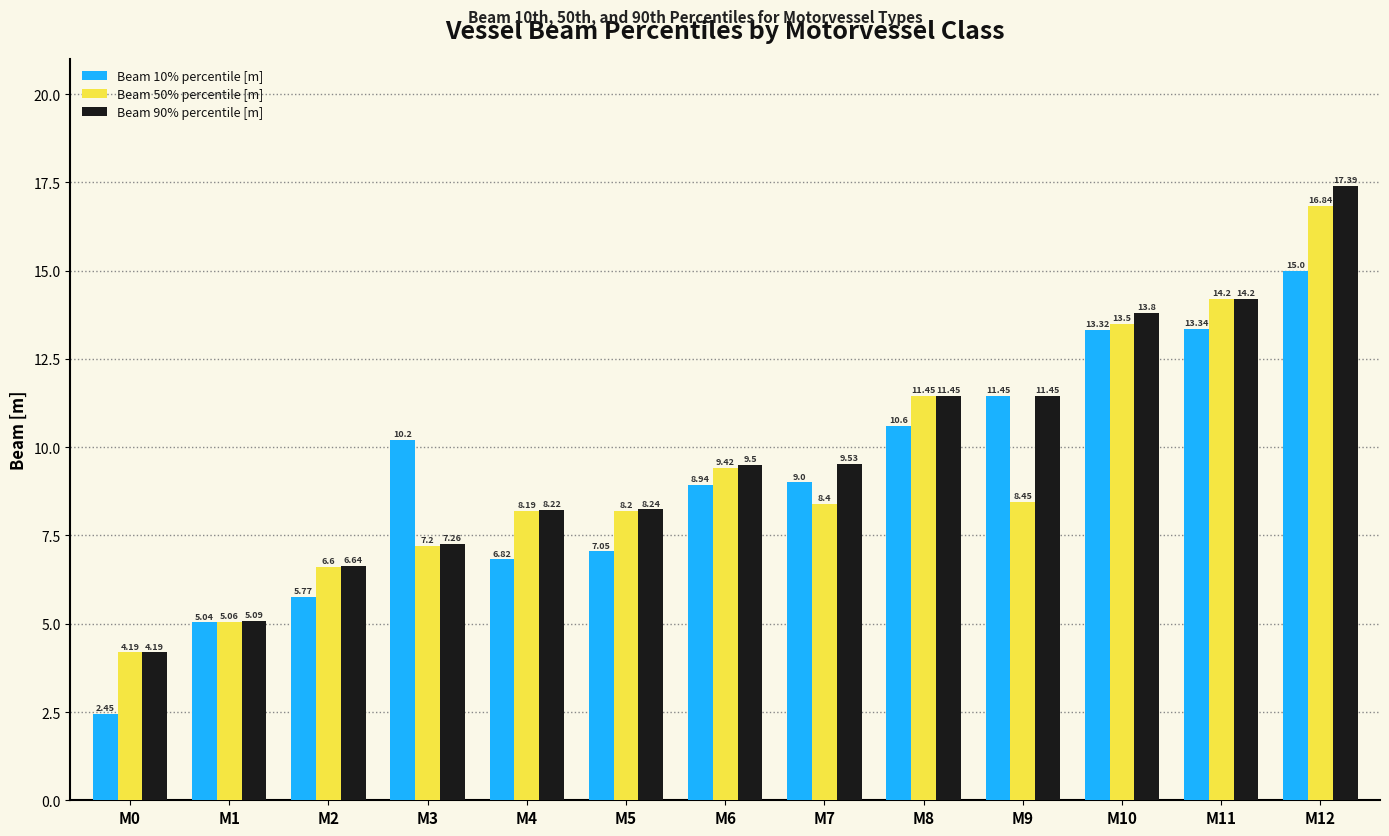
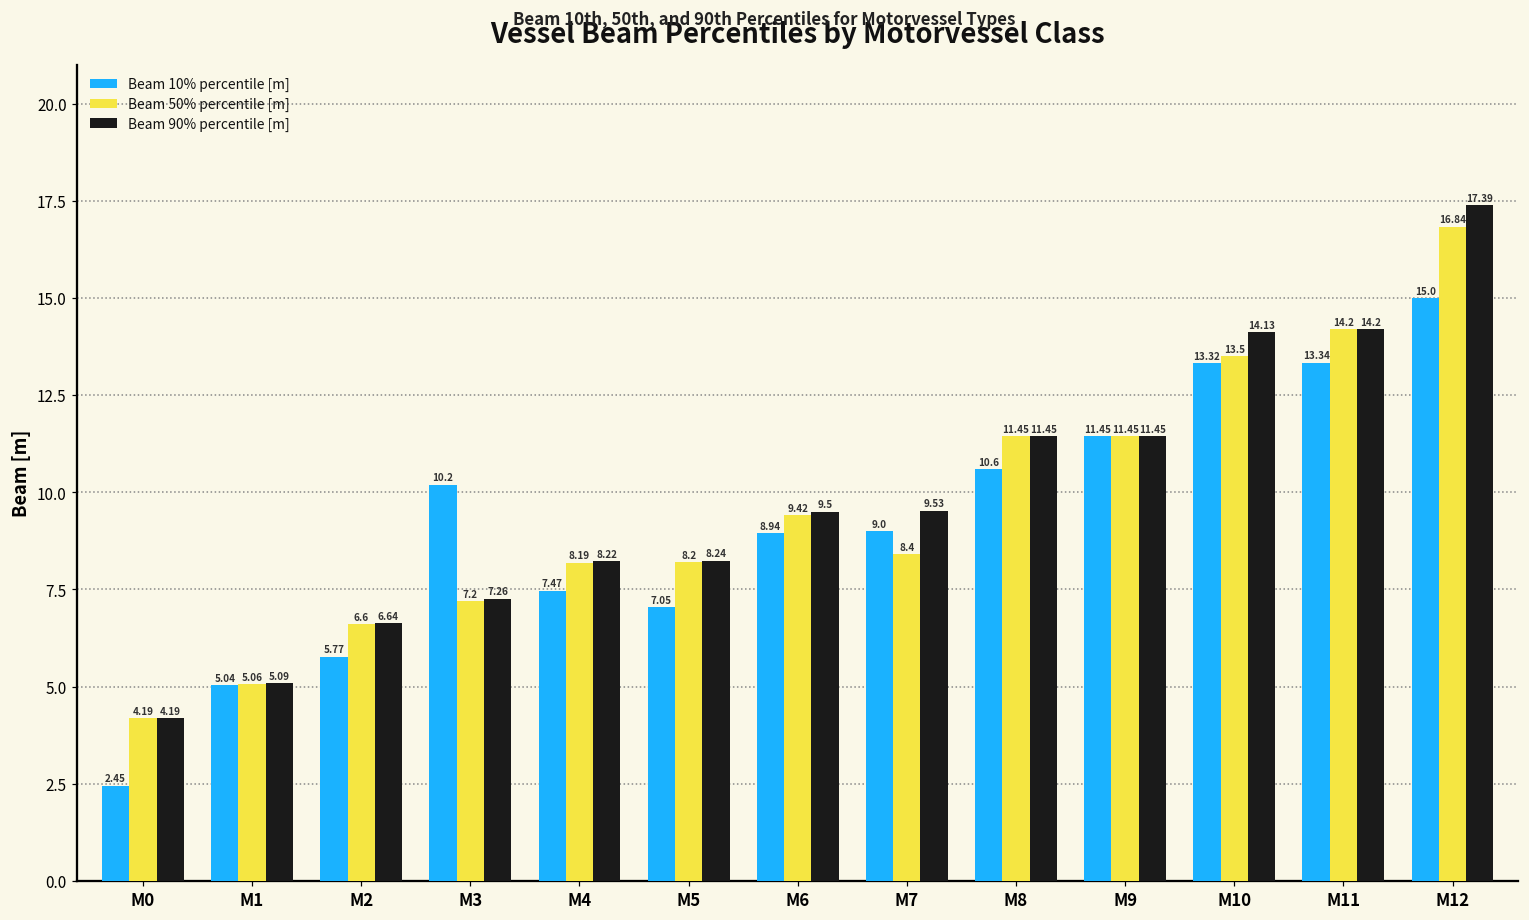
  {
    "Beam 10% percentile [m]": {
      "M0": 2.45,
      "M1": 5.04,
      "M2": 5.77,
      "M3": 10.2,
-     "M4": 6.82,
+     "M4": 7.47,
      "M5": 7.05,
      "M6": 8.94,
      "M7": 9.0,
      "M8": 10.6,
      "M9": 11.45,
      "M10": 13.32,
      "M11": 13.34,
      "M12": 15.0
    },
    "Beam 50% percentile [m]": {
      "M0": 4.19,
      "M1": 5.06,
      "M2": 6.6,
      "M3": 7.2,
      "M4": 8.19,
      "M5": 8.2,
      "M6": 9.42,
      "M7": 8.4,
      "M8": 11.45,
-     "M9": 8.45,
+     "M9": 11.45,
      "M10": 13.5,
      "M11": 14.2,
      "M12": 16.84
    },
    "Beam 90% percentile [m]": {
      "M0": 4.19,
      "M1": 5.09,
      "M2": 6.64,
      "M3": 7.26,
      "M4": 8.22,
      "M5": 8.24,
      "M6": 9.5,
      "M7": 9.53,
      "M8": 11.45,
      "M9": 11.45,
-     "M10": 13.8,
+     "M10": 14.13,
      "M11": 14.2,
      "M12": 17.39
    }
  }
